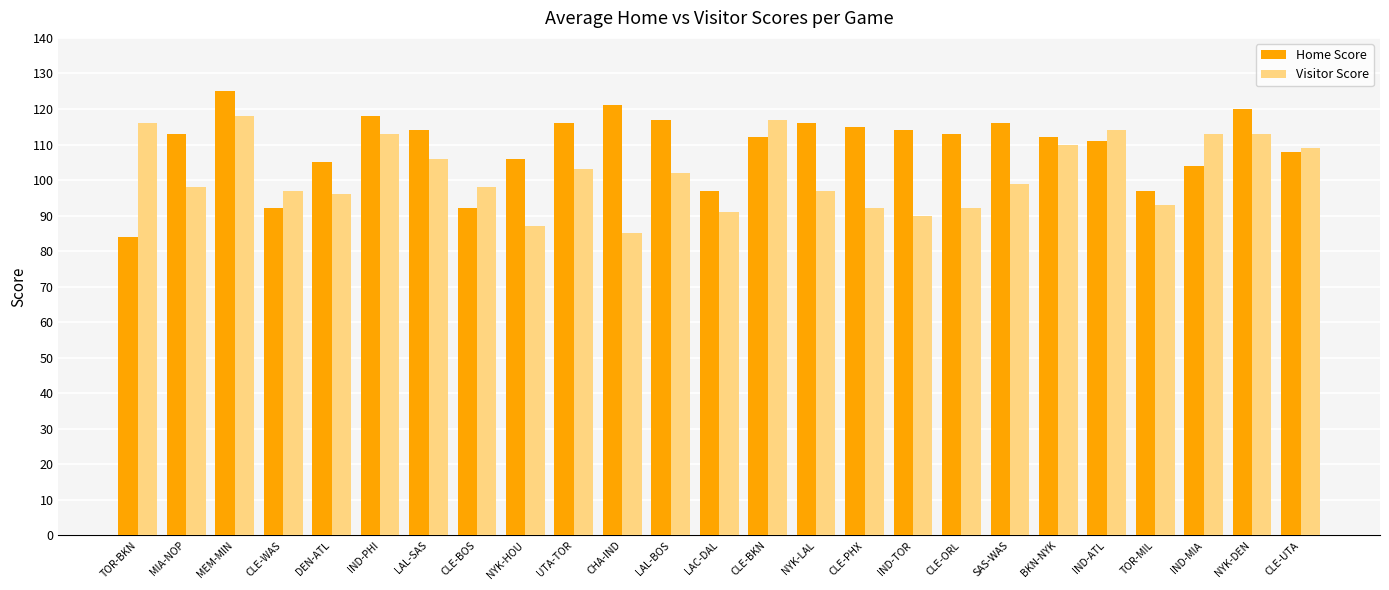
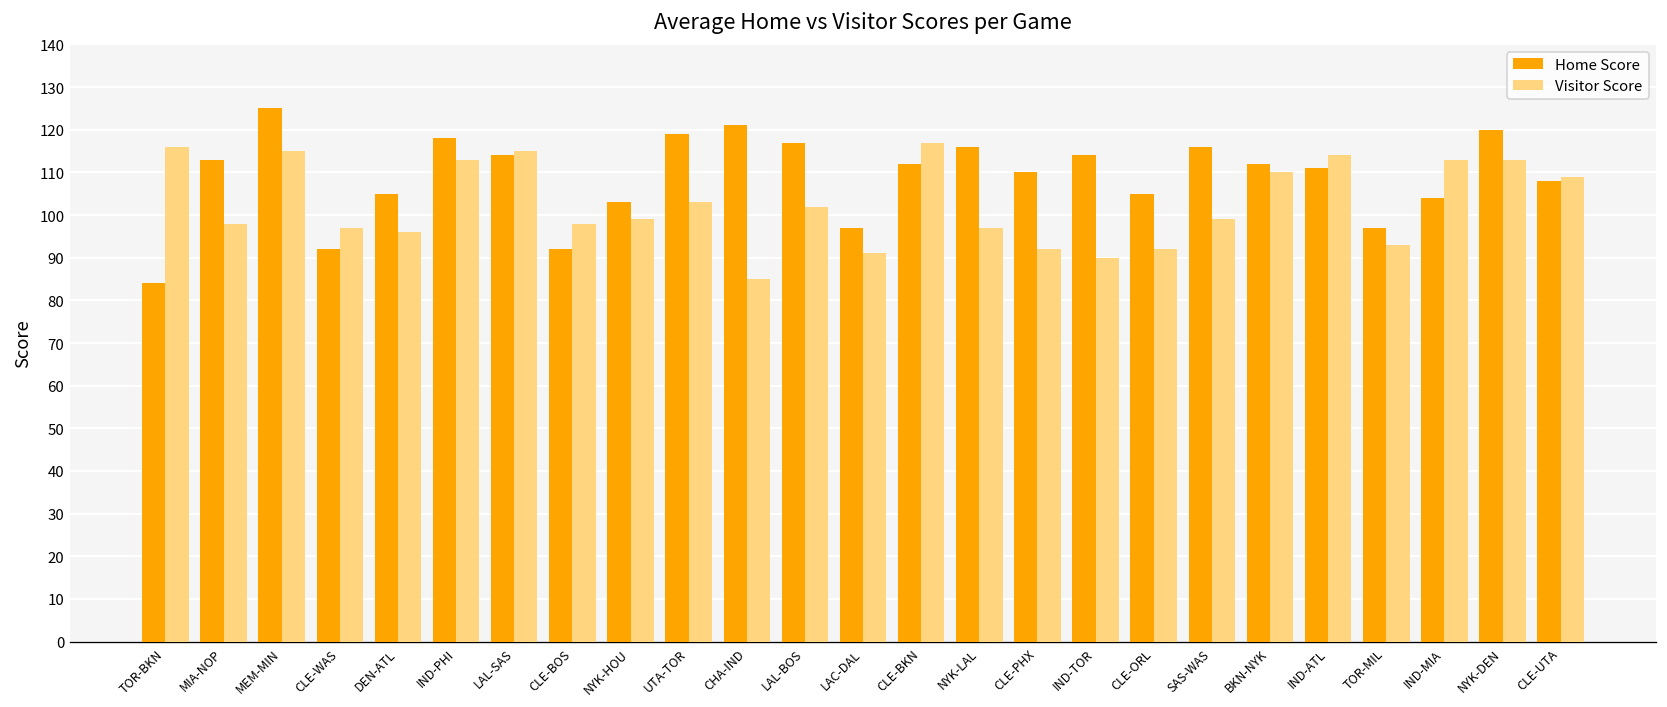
  {
    "Home Score": {
      "TOR-BKN": 84,
      "MIA-NOP": 113,
      "MEM-MIN": 125,
      "CLE-WAS": 92,
      "DEN-ATL": 105,
      "IND-PHI": 118,
      "LAL-SAS": 114,
      "CLE-BOS": 92,
-     "NYK-HOU": 106,
-     "UTA-TOR": 116,
+     "NYK-HOU": 103,
+     "UTA-TOR": 119,
      "CHA-IND": 121,
      "LAL-BOS": 117,
      "LAC-DAL": 97,
      "CLE-BKN": 112,
      "NYK-LAL": 116,
-     "CLE-PHX": 115,
+     "CLE-PHX": 110,
      "IND-TOR": 114,
-     "CLE-ORL": 113,
+     "CLE-ORL": 105,
      "SAS-WAS": 116,
      "BKN-NYK": 112,
      "IND-ATL": 111,
      "TOR-MIL": 97,
      "IND-MIA": 104,
      "NYK-DEN": 120,
      "CLE-UTA": 108
    },
    "Visitor Score": {
      "TOR-BKN": 116,
      "MIA-NOP": 98,
-     "MEM-MIN": 118,
+     "MEM-MIN": 115,
      "CLE-WAS": 97,
      "DEN-ATL": 96,
      "IND-PHI": 113,
-     "LAL-SAS": 106,
+     "LAL-SAS": 115,
      "CLE-BOS": 98,
-     "NYK-HOU": 87,
+     "NYK-HOU": 99,
      "UTA-TOR": 103,
      "CHA-IND": 85,
      "LAL-BOS": 102,
      "LAC-DAL": 91,
      "CLE-BKN": 117,
      "NYK-LAL": 97,
      "CLE-PHX": 92,
      "IND-TOR": 90,
      "CLE-ORL": 92,
      "SAS-WAS": 99,
      "BKN-NYK": 110,
      "IND-ATL": 114,
      "TOR-MIL": 93,
      "IND-MIA": 113,
      "NYK-DEN": 113,
      "CLE-UTA": 109
    }
  }
